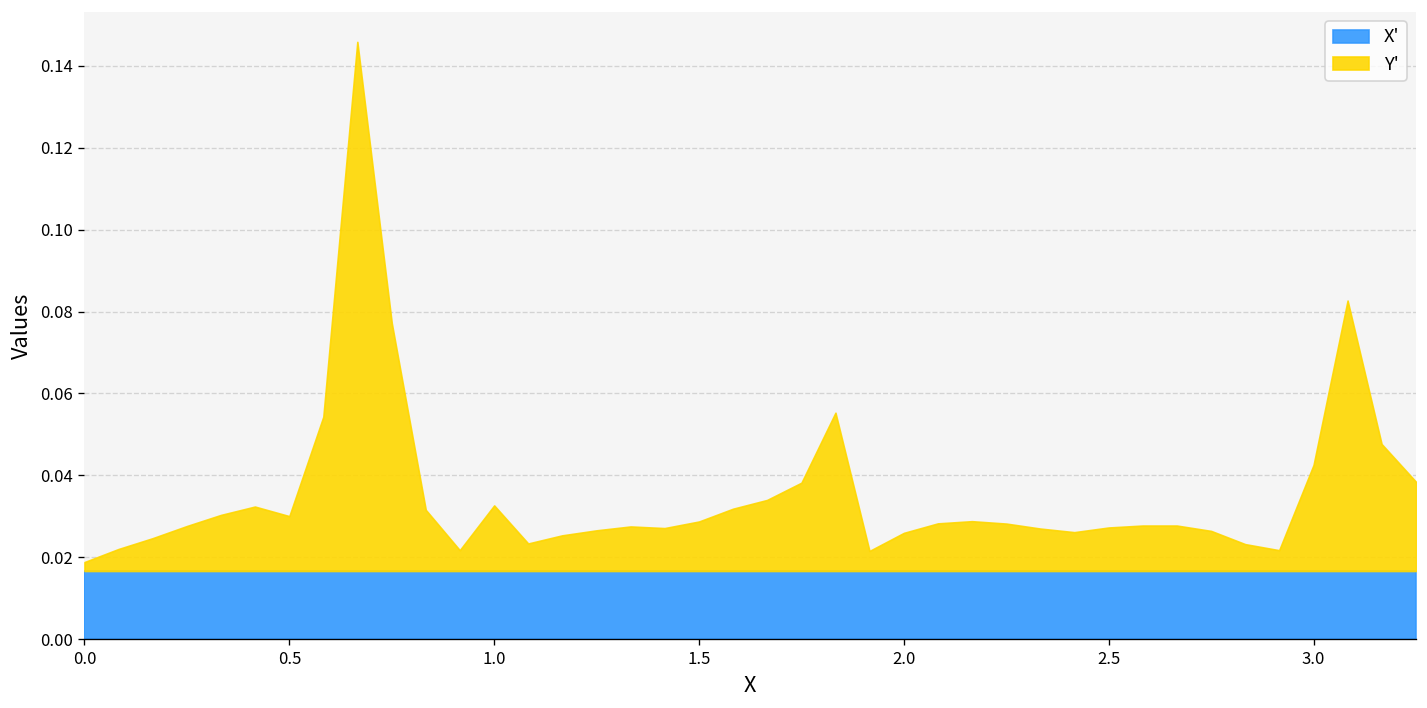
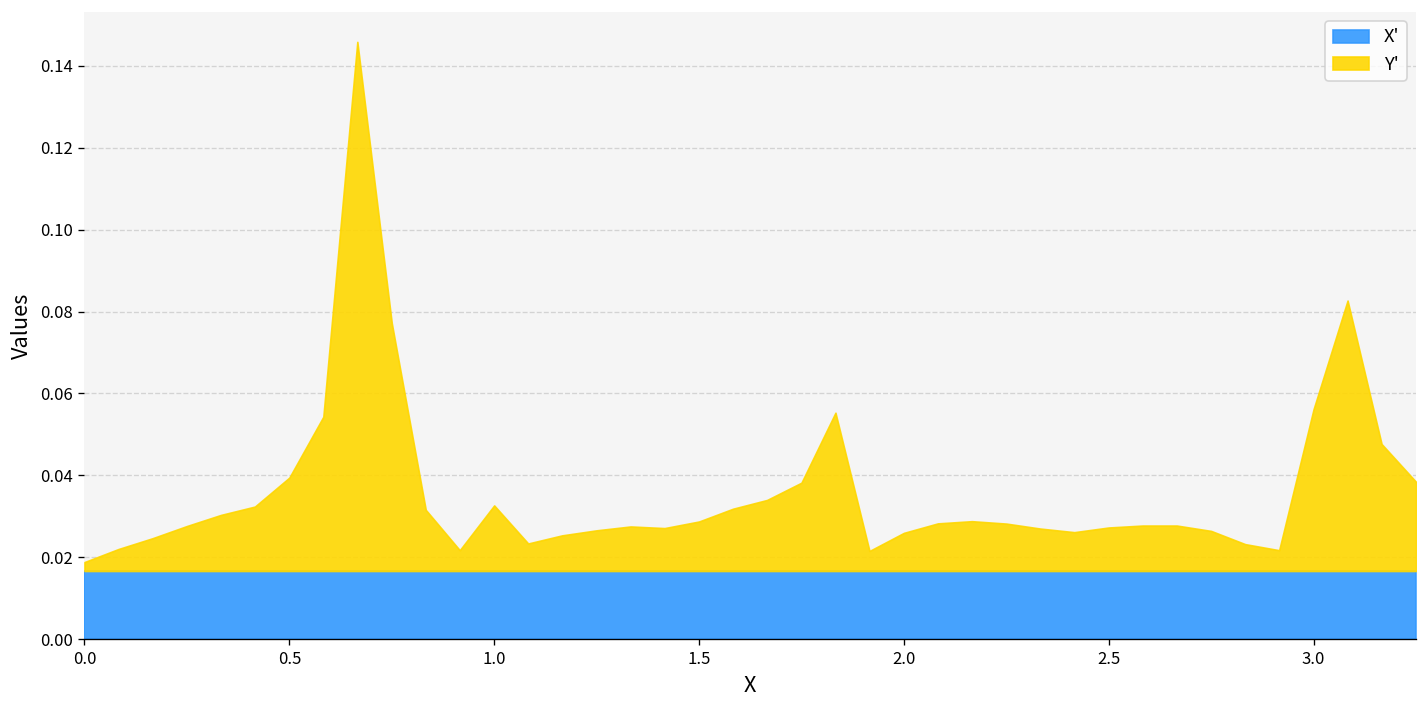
  {
    "X'": {
      "0.0": 0.017,
      "0.5": 0.017,
      "1.0": 0.017,
      "1.5": 0.017,
      "2.0": 0.017,
      "2.5": 0.017,
      "3.0": 0.017
    },
    "Y'": {
      "0.0": 0.002,
-     "0.5": 0.013,
+     "0.5": 0.023,
      "1.0": 0.016,
      "1.5": 0.012,
      "2.0": 0.009,
      "2.5": 0.011,
-     "3.0": 0.026
+     "3.0": 0.039
    }
  }
